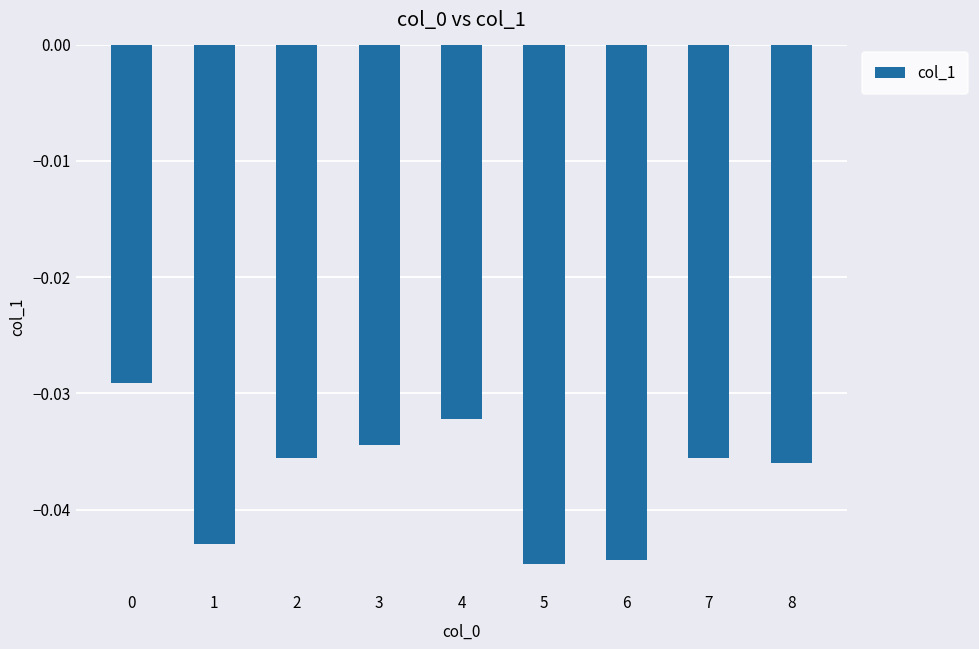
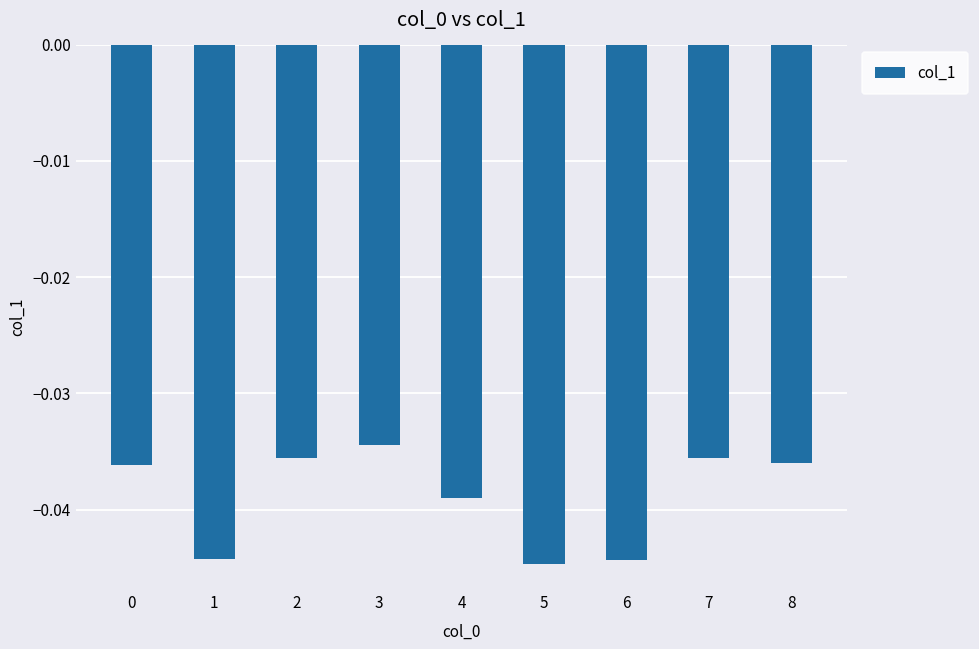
  {
-   "0": -0.0291,
-   "1": -0.0430,
+   "0": -0.0362,
+   "1": -0.0443,
    "2": -0.0356,
    "3": -0.0345,
-   "4": -0.0322,
+   "4": -0.0390,
    "5": -0.0447,
    "6": -0.0443,
    "7": -0.0356,
    "8": -0.0360
  }
